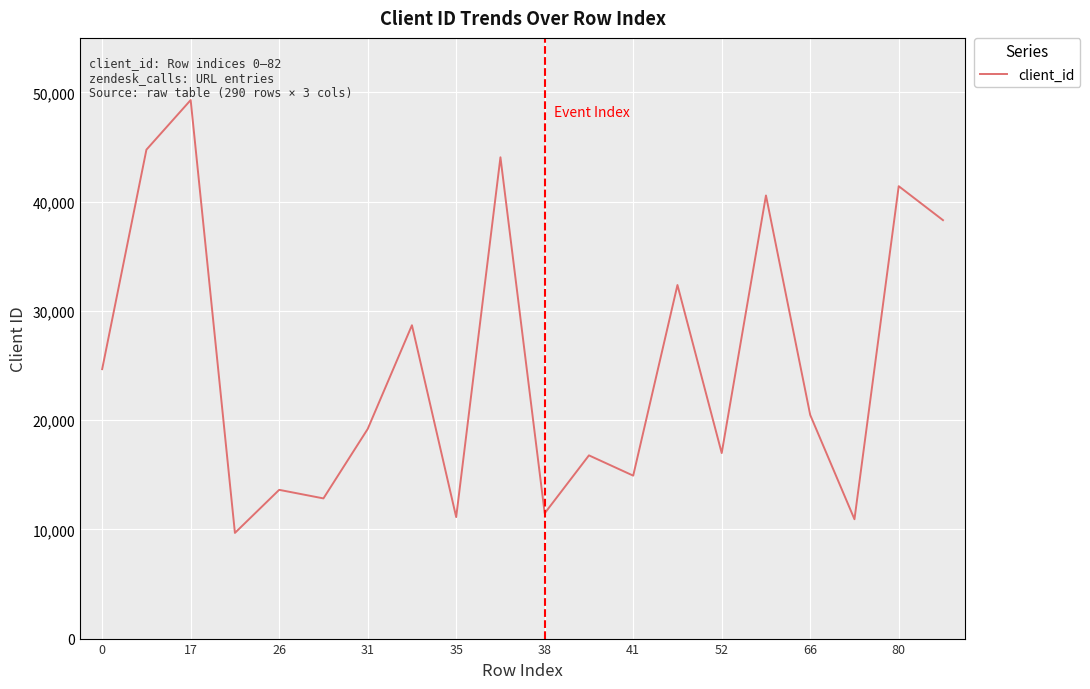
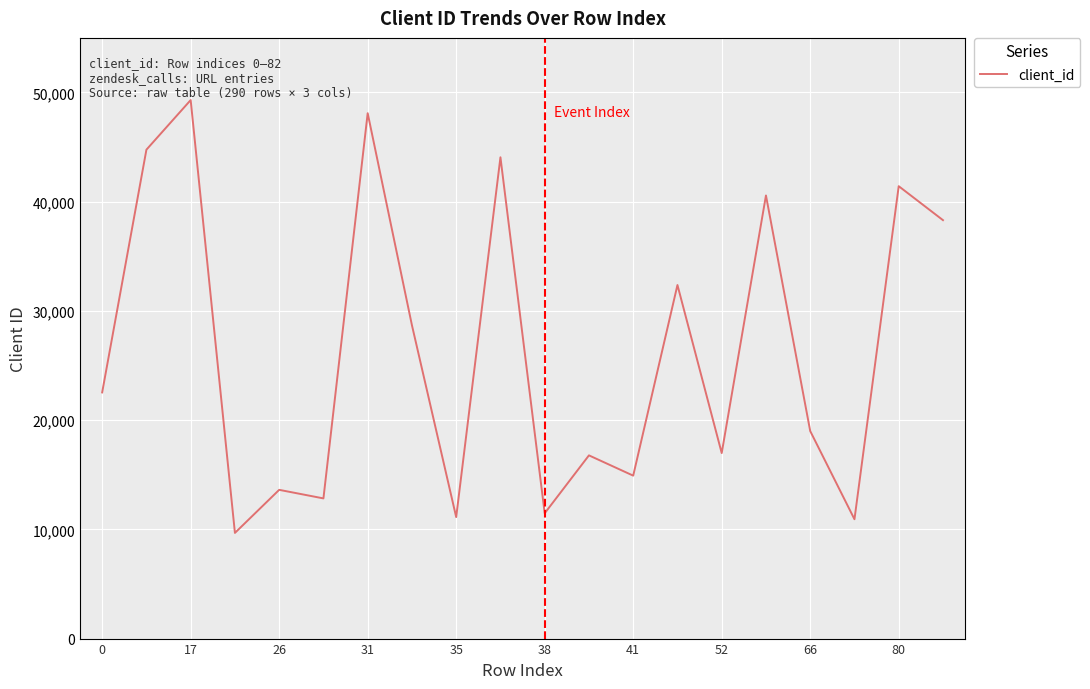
  {
-   "0": "24,700",
+   "0": "22,500",
    "26": "13,600",
-   "31": "19,200",
+   "31": "48,100",
    "35": "11,100",
    "38": "11,500",
    "41": "14,900",
    "52": "17,000",
-   "66": "20,500",
+   "66": "19,000",
    "80": "41,400"
  }
